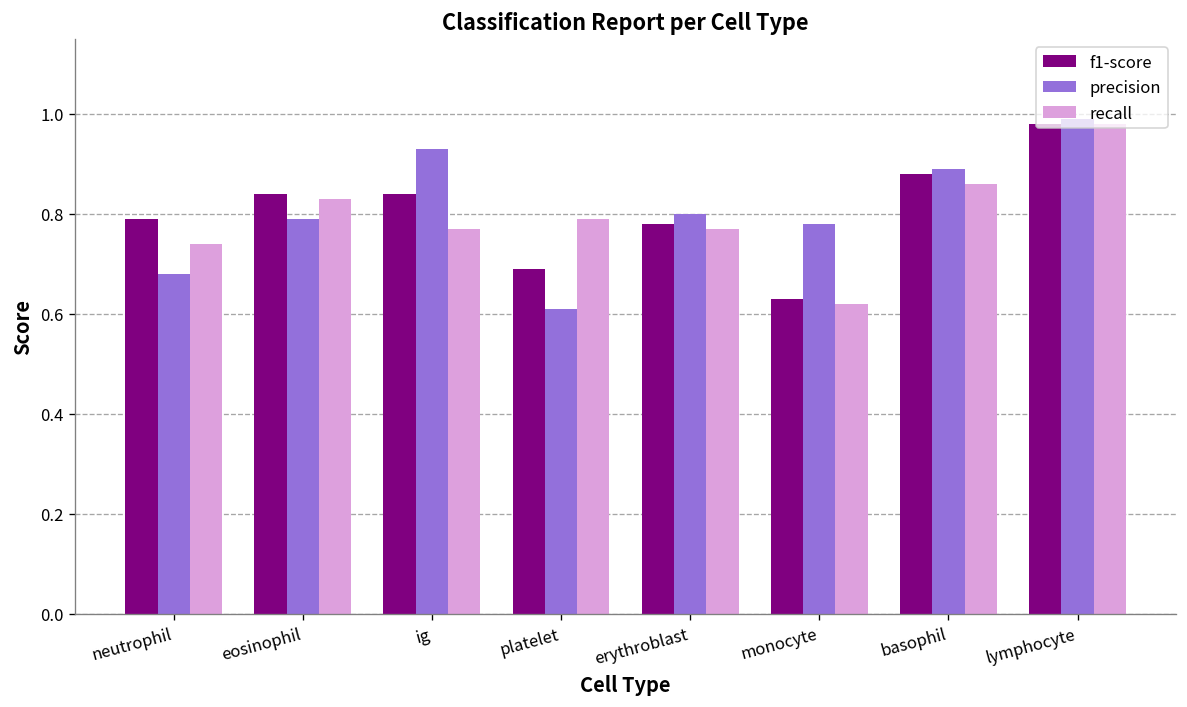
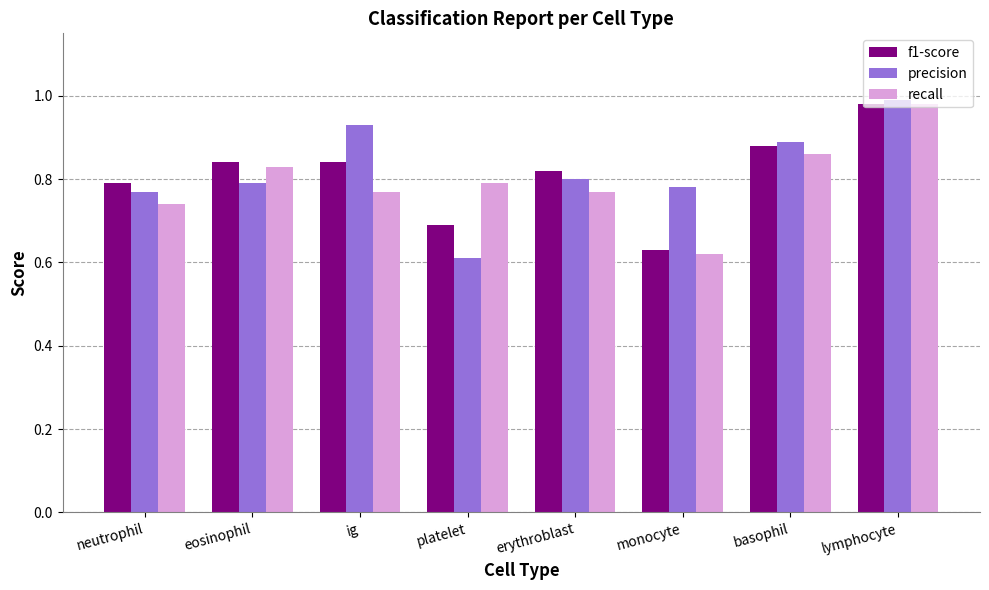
  {
    "f1-score": {
      "neutrophil": 0.79,
      "eosinophil": 0.84,
      "ig": 0.84,
      "platelet": 0.69,
-     "erythroblast": 0.78,
+     "erythroblast": 0.82,
      "monocyte": 0.63,
      "basophil": 0.88
    },
    "precision": {
-     "neutrophil": 0.68,
+     "neutrophil": 0.77,
      "eosinophil": 0.79,
      "ig": 0.93,
      "platelet": 0.61,
      "erythroblast": 0.80,
      "monocyte": 0.78,
      "basophil": 0.89
    },
    "recall": {
      "neutrophil": 0.74,
      "eosinophil": 0.83,
      "ig": 0.77,
      "platelet": 0.79,
      "erythroblast": 0.77,
      "monocyte": 0.62,
      "basophil": 0.86
    }
  }
